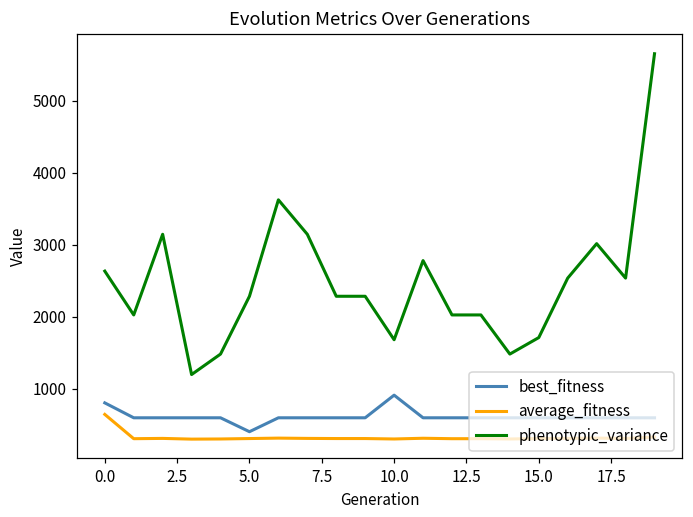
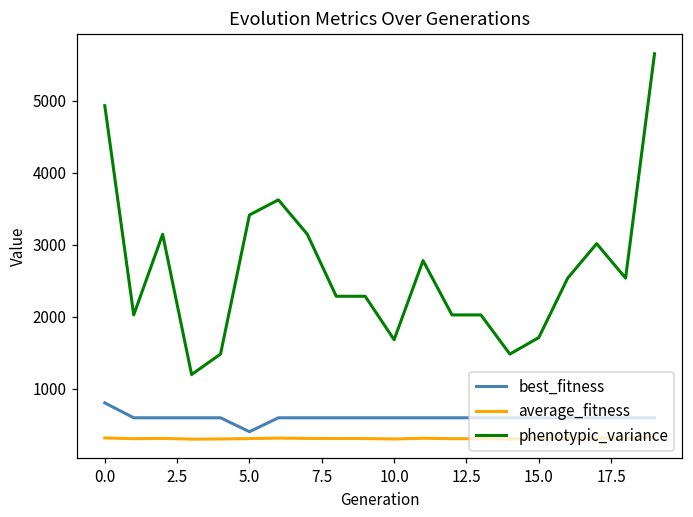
  {
    "best_fitness": {
      "0.0": 800,
      "5.0": 400,
-     "10.0": 900
+     "10.0": 600
    },
    "average_fitness": {
-     "0.0": 600,
+     "0.0": 300,
      "5.0": 300,
      "10.0": 300
    },
    "phenotypic_variance": {
-     "0.0": 2600,
-     "5.0": 2300,
+     "0.0": 4900,
+     "5.0": 3400,
      "10.0": 1700,
      "15.0": 1700
    }
  }
